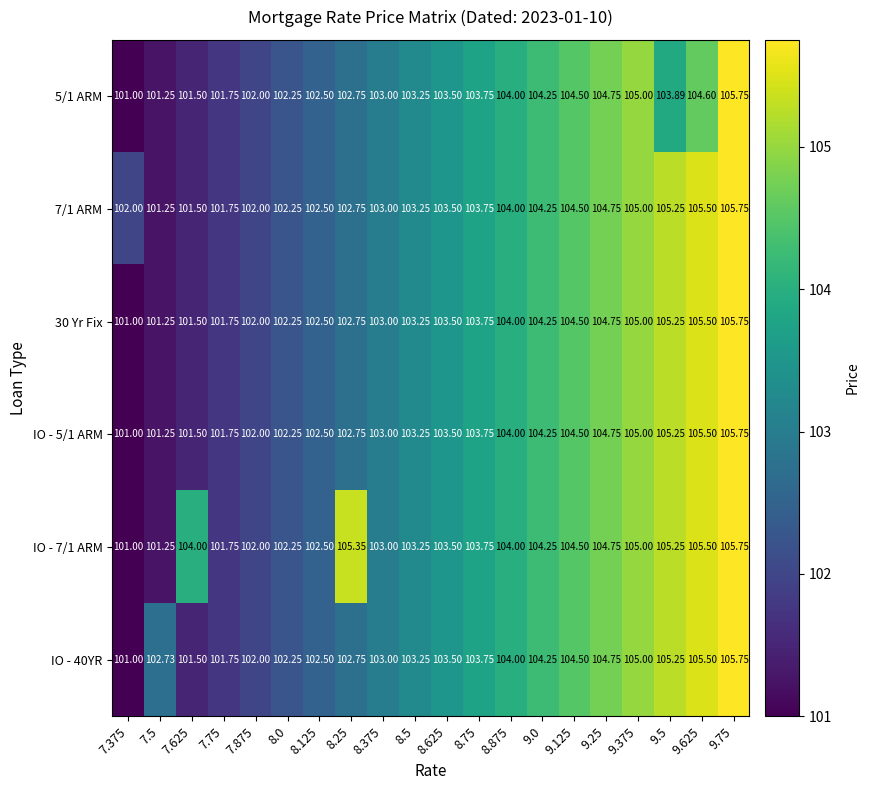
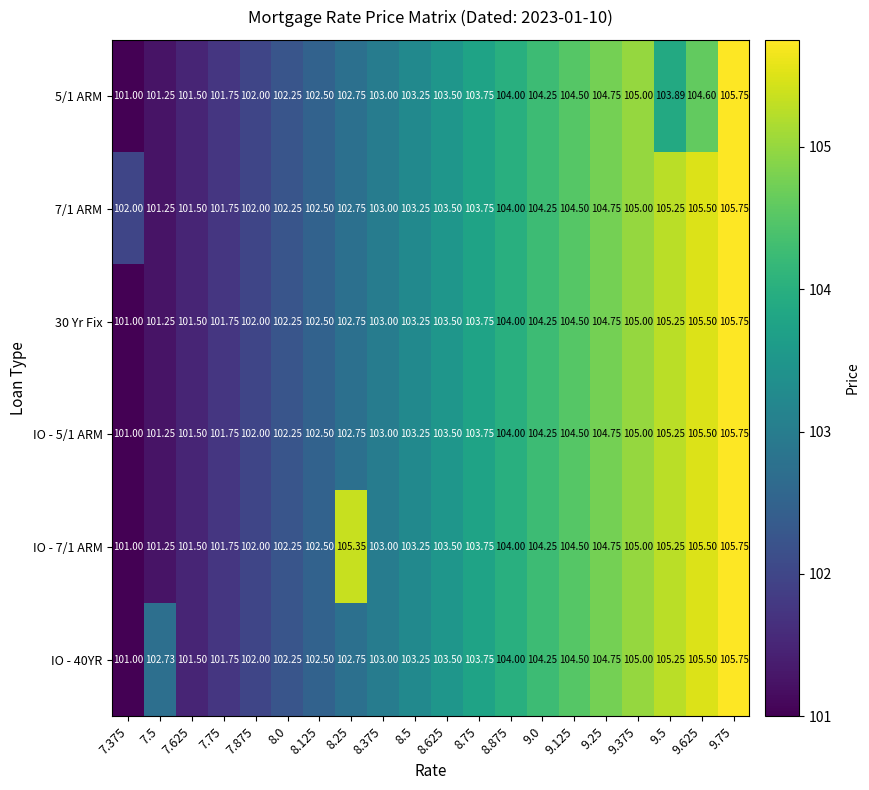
  {
    "5/1 ARM": {
      "7.375": 101.00,
      "7.5": 101.25,
      "7.625": 101.50,
      "7.75": 101.75,
      "7.875": 102.00,
      "8.0": 102.25,
      "8.125": 102.50,
      "8.25": 102.75,
      "8.375": 103.00,
      "8.5": 103.25,
      "8.625": 103.50,
      "8.75": 103.75,
      "8.875": 104.00,
      "9.0": 104.25,
      "9.125": 104.50,
      "9.25": 104.75,
      "9.375": 105.00,
      "9.5": 103.89,
      "9.625": 104.60,
      "9.75": 105.75
    },
    "7/1 ARM": {
      "7.375": 102.00,
      "7.5": 101.25,
      "7.625": 101.50,
      "7.75": 101.75,
      "7.875": 102.00,
      "8.0": 102.25,
      "8.125": 102.50,
      "8.25": 102.75,
      "8.375": 103.00,
      "8.5": 103.25,
      "8.625": 103.50,
      "8.75": 103.75,
      "8.875": 104.00,
      "9.0": 104.25,
      "9.125": 104.50,
      "9.25": 104.75,
      "9.375": 105.00,
      "9.5": 105.25,
      "9.625": 105.50,
      "9.75": 105.75
    },
    "30 Yr Fix": {
      "7.375": 101.00,
      "7.5": 101.25,
      "7.625": 101.50,
      "7.75": 101.75,
      "7.875": 102.00,
      "8.0": 102.25,
      "8.125": 102.50,
      "8.25": 102.75,
      "8.375": 103.00,
      "8.5": 103.25,
      "8.625": 103.50,
      "8.75": 103.75,
      "8.875": 104.00,
      "9.0": 104.25,
      "9.125": 104.50,
      "9.25": 104.75,
      "9.375": 105.00,
      "9.5": 105.25,
      "9.625": 105.50,
      "9.75": 105.75
    },
    "IO - 5/1 ARM": {
      "7.375": 101.00,
      "7.5": 101.25,
      "7.625": 101.50,
      "7.75": 101.75,
      "7.875": 102.00,
      "8.0": 102.25,
      "8.125": 102.50,
      "8.25": 102.75,
      "8.375": 103.00,
      "8.5": 103.25,
      "8.625": 103.50,
      "8.75": 103.75,
      "8.875": 104.00,
      "9.0": 104.25,
      "9.125": 104.50,
      "9.25": 104.75,
      "9.375": 105.00,
      "9.5": 105.25,
      "9.625": 105.50,
      "9.75": 105.75
    },
    "IO - 7/1 ARM": {
      "7.375": 101.00,
      "7.5": 101.25,
-     "7.625": 104.00,
+     "7.625": 101.50,
      "7.75": 101.75,
      "7.875": 102.00,
      "8.0": 102.25,
      "8.125": 102.50,
      "8.25": 105.35,
      "8.375": 103.00,
      "8.5": 103.25,
      "8.625": 103.50,
      "8.75": 103.75,
      "8.875": 104.00,
      "9.0": 104.25,
      "9.125": 104.50,
      "9.25": 104.75,
      "9.375": 105.00,
      "9.5": 105.25,
      "9.625": 105.50,
      "9.75": 105.75
    },
    "IO - 40YR": {
      "7.375": 101.00,
      "7.5": 102.73,
      "7.625": 101.50,
      "7.75": 101.75,
      "7.875": 102.00,
      "8.0": 102.25,
      "8.125": 102.50,
      "8.25": 102.75,
      "8.375": 103.00,
      "8.5": 103.25,
      "8.625": 103.50,
      "8.75": 103.75,
      "8.875": 104.00,
      "9.0": 104.25,
      "9.125": 104.50,
      "9.25": 104.75,
      "9.375": 105.00,
      "9.5": 105.25,
      "9.625": 105.50,
      "9.75": 105.75
    }
  }
